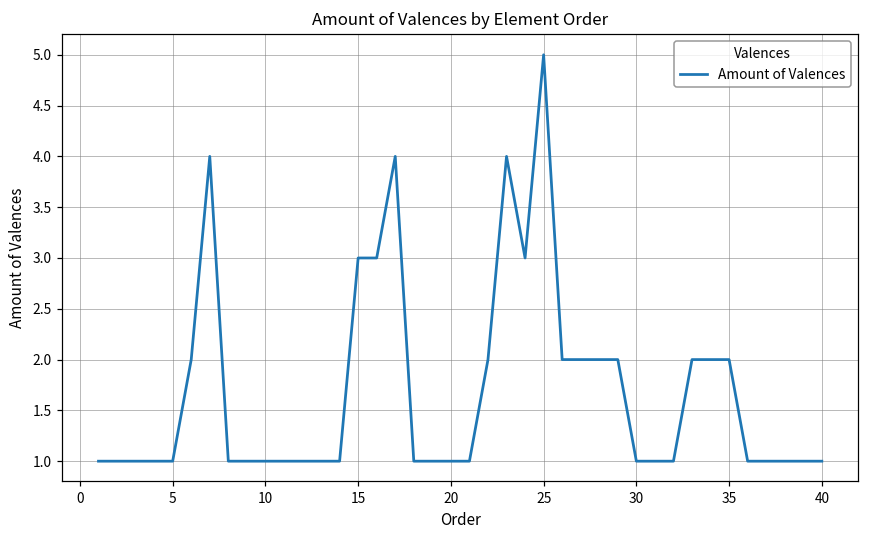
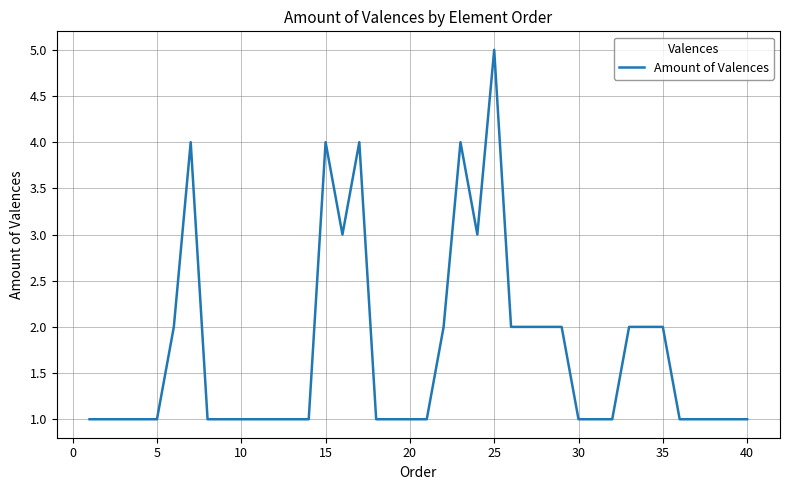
  {
    "5": 1,
    "10": 1,
-   "15": 3,
+   "15": 4,
    "20": 1,
    "25": 5,
    "30": 1,
    "35": 2,
    "40": 1
  }
